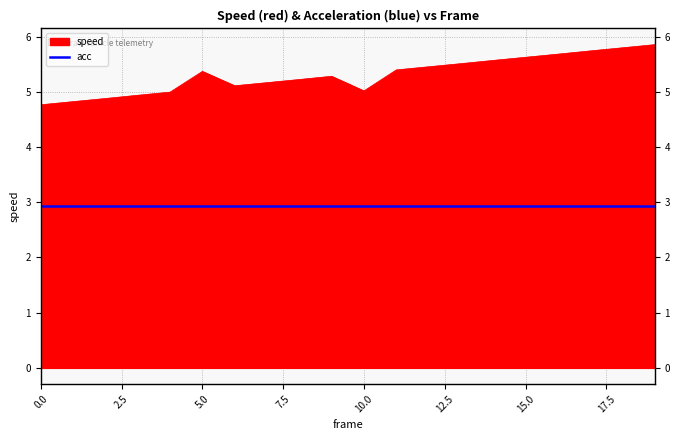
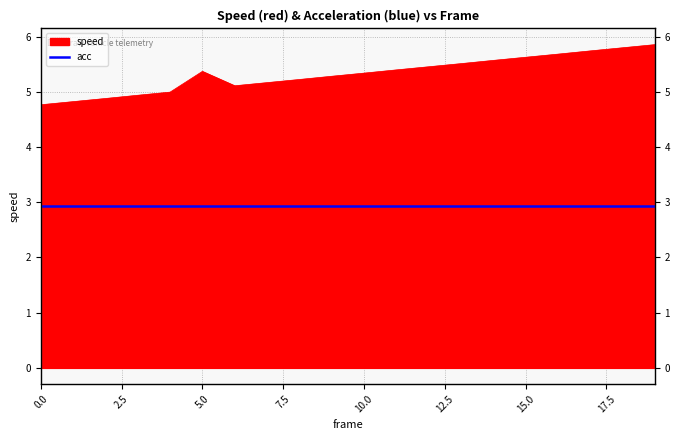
  {
    "speed": {
      "0.0": 4.8,
      "5.0": 5.4,
-     "10.0": 5.0,
+     "10.0": 5.3,
      "15.0": 5.6
    },
    "acc": {
      "0.0": 2.9,
      "5.0": 2.9,
      "10.0": 2.9,
      "15.0": 2.9
    }
  }
